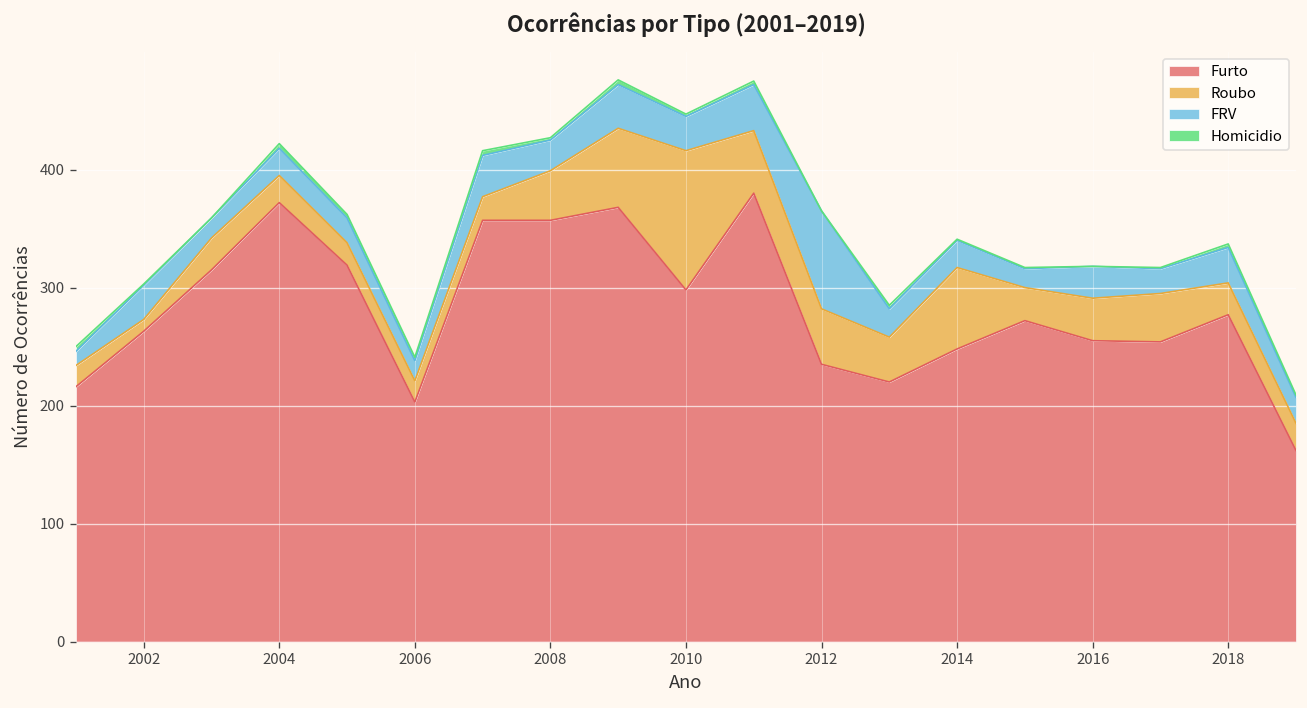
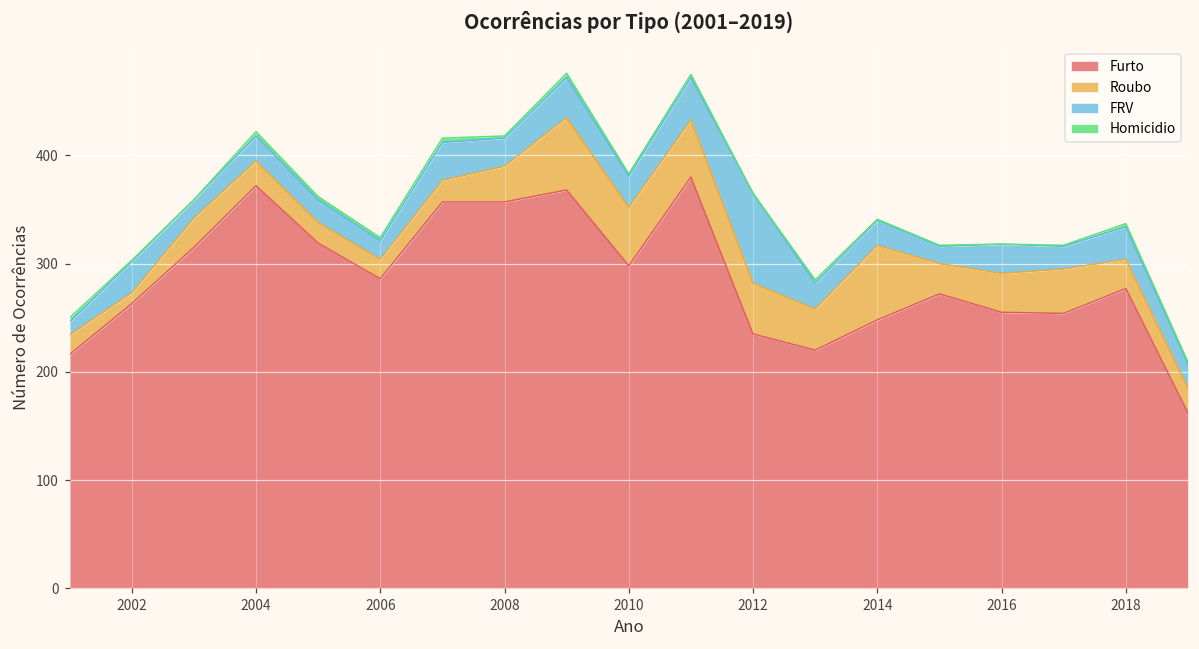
  {
    "Furto": {
      "2002": 260,
      "2004": 370,
-     "2006": 200,
+     "2006": 290,
      "2008": 360,
      "2010": 300,
      "2012": 240,
      "2014": 250,
      "2016": 260,
      "2018": 280
    },
    "Roubo": {
      "2002": 10,
      "2004": 20,
      "2006": 20,
-     "2008": 40,
-     "2010": 120,
+     "2008": 30,
+     "2010": 50,
      "2012": 50,
      "2014": 70,
      "2016": 40,
      "2018": 30
    },
    "FRV": {
      "2004": 20,
      "2006": 20,
      "2018": 30
    },
    "Homicidio": {
      "2004": 0,
      "2006": 0,
      "2018": 0
    }
  }
